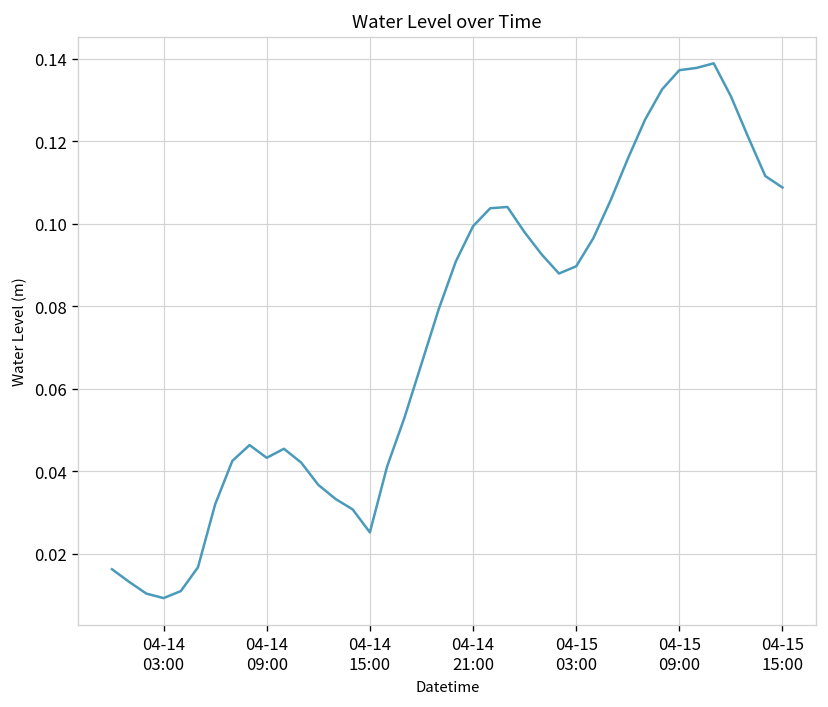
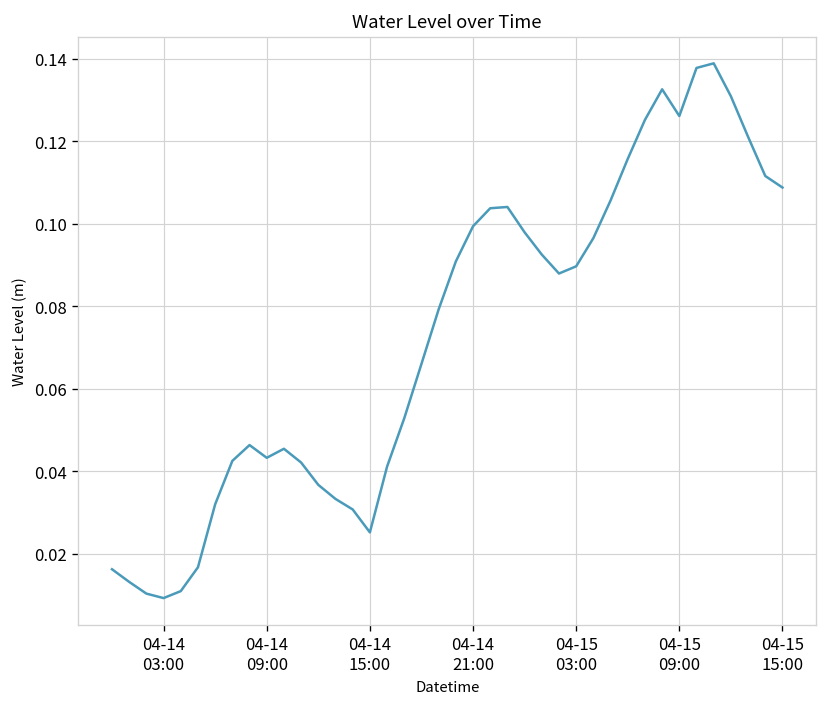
  {
    "04-14 03:00": 0.009,
    "04-14 09:00": 0.043,
    "04-14 15:00": 0.025,
    "04-14 21:00": 0.099,
    "04-15 03:00": 0.090,
-   "04-15 09:00": 0.137,
+   "04-15 09:00": 0.126,
    "04-15 15:00": 0.109
  }
